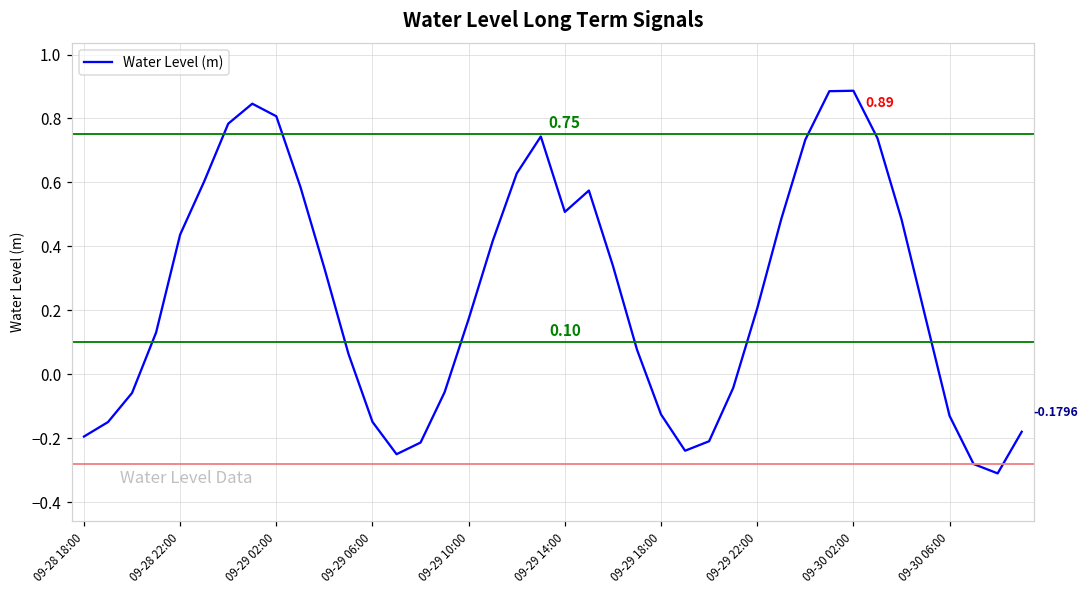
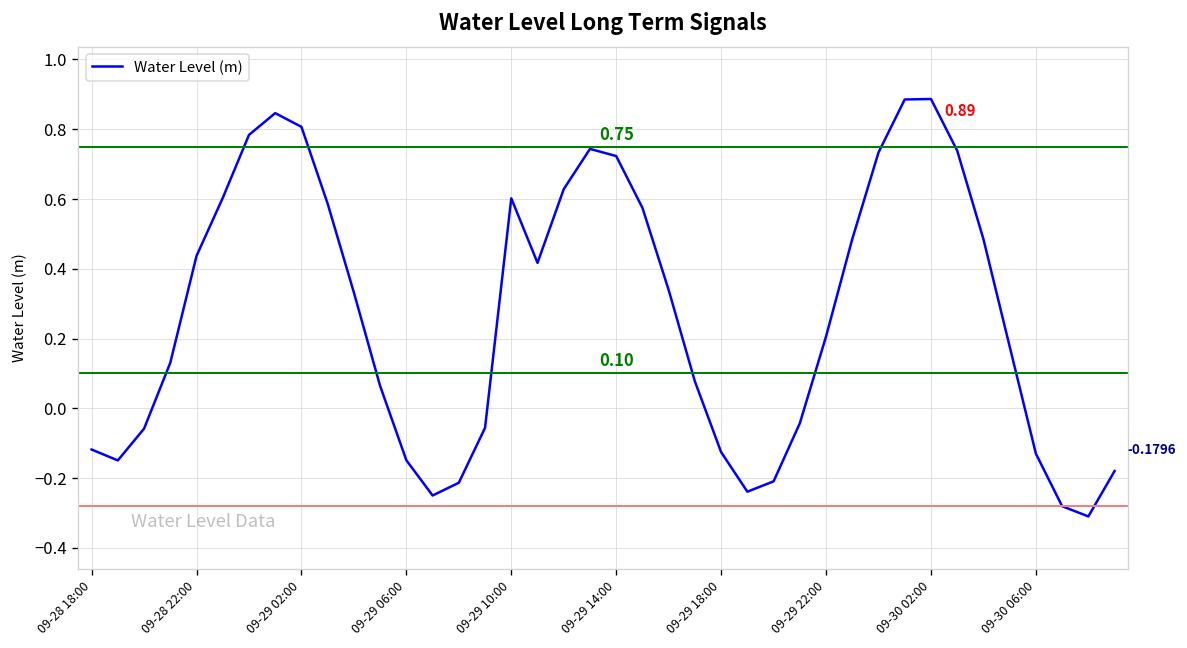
  {
-   "09-28 18:00": -0.19,
+   "09-28 18:00": -0.12,
    "09-28 22:00": 0.44,
    "09-29 02:00": 0.81,
    "09-29 06:00": -0.15,
-   "09-29 10:00": 0.17,
-   "09-29 14:00": 0.51,
+   "09-29 10:00": 0.60,
+   "09-29 14:00": 0.72,
    "09-29 18:00": -0.13,
    "09-29 22:00": 0.21,
    "09-30 06:00": -0.13
  }
